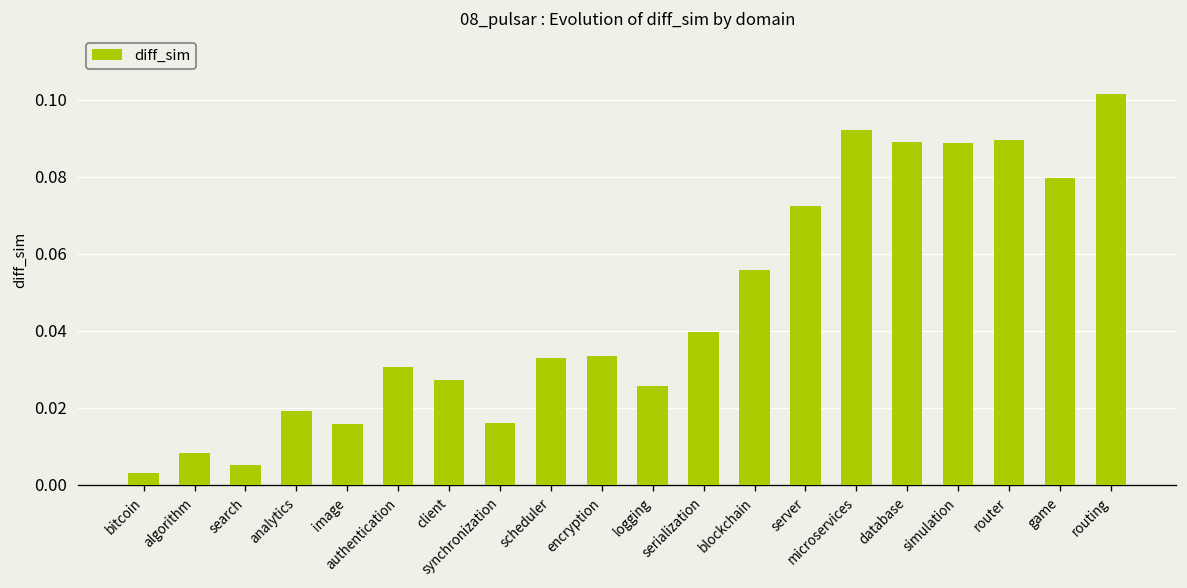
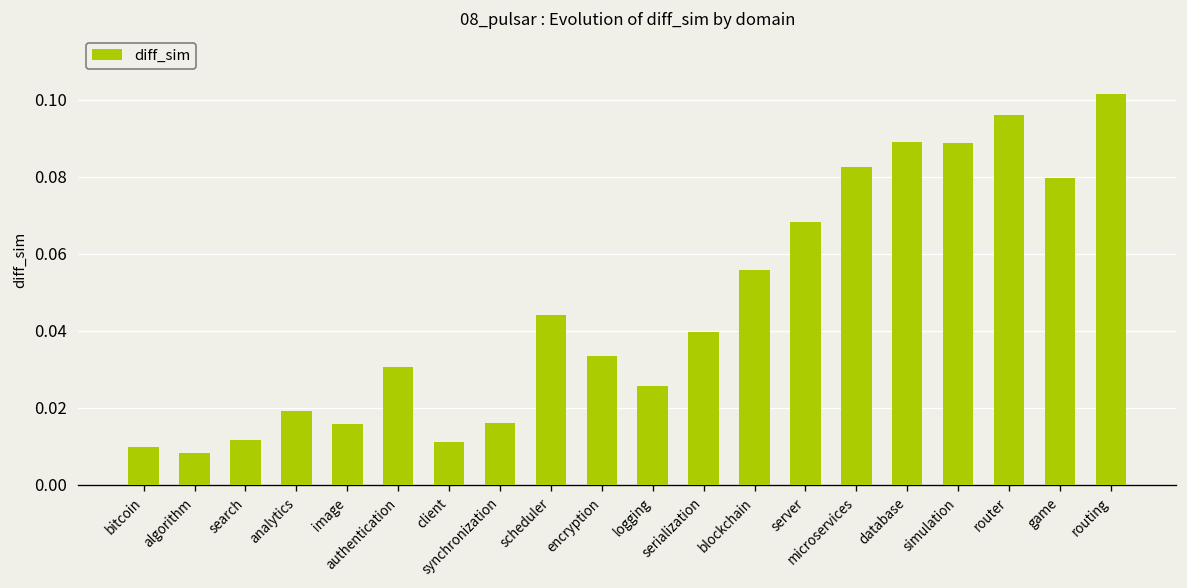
  {
-   "bitcoin": 0.003,
+   "bitcoin": 0.010,
    "algorithm": 0.008,
-   "search": 0.005,
+   "search": 0.012,
    "analytics": 0.019,
    "image": 0.016,
    "authentication": 0.031,
-   "client": 0.027,
+   "client": 0.011,
    "synchronization": 0.016,
-   "scheduler": 0.033,
+   "scheduler": 0.044,
    "encryption": 0.033,
    "logging": 0.026,
    "serialization": 0.040,
    "blockchain": 0.056,
-   "server": 0.072,
-   "microservices": 0.092,
+   "server": 0.068,
+   "microservices": 0.083,
    "database": 0.089,
    "simulation": 0.089,
-   "router": 0.089,
+   "router": 0.096,
    "game": 0.080,
    "routing": 0.102
  }
